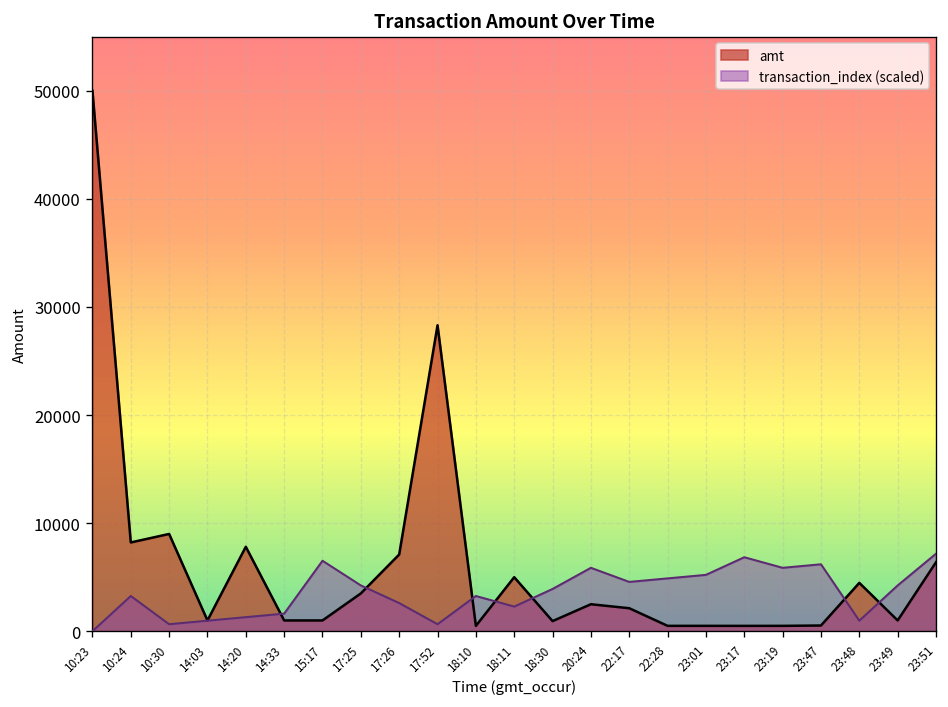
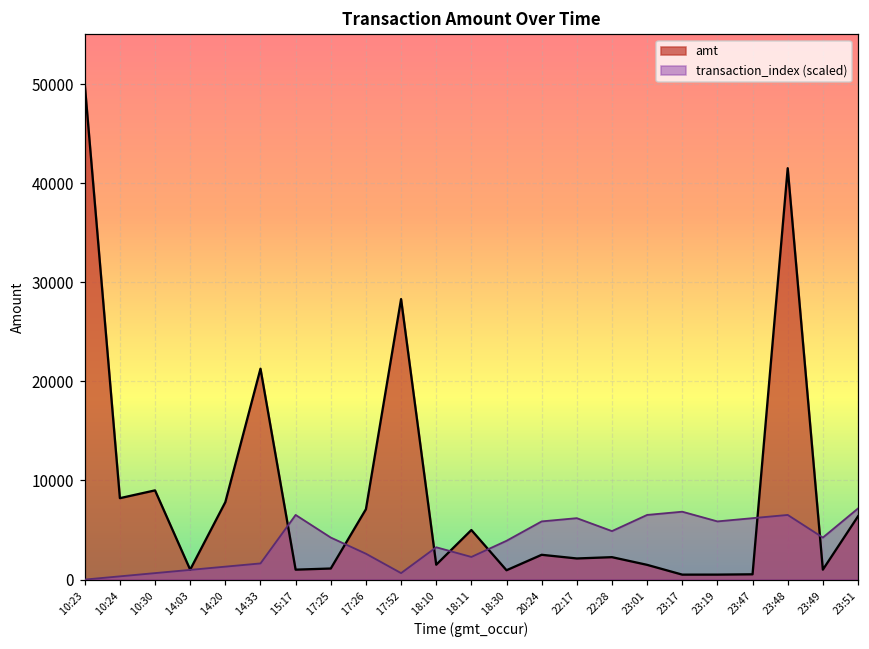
  {
    "amt": {
      "10:23": 50000,
      "10:24": 8000,
      "10:30": 9000,
      "14:20": 8000,
-     "14:33": 1000,
+     "14:33": 21000,
      "15:17": 1000,
-     "17:25": 4000,
+     "17:25": 1000,
      "17:26": 7000,
      "17:52": 28000,
-     "18:10": 0,
+     "18:10": 2000,
      "18:11": 5000,
      "18:30": 1000,
      "20:24": 3000,
      "22:17": 2000,
-     "22:28": 1000,
-     "23:01": 500,
+     "22:28": 2000,
+     "23:01": 1500,
      "23:17": 0,
      "23:19": 1000,
      "23:47": 1000,
-     "23:48": 4000,
+     "23:48": 42000,
      "23:49": 1000,
      "23:51": 6000
    },
    "transaction_index (scaled)": {
      "10:23": 0,
-     "10:24": 3000,
+     "10:24": 0,
      "10:30": 1000,
      "14:20": 1000,
      "14:33": 2000,
      "15:17": 7000,
      "17:25": 4000,
      "17:26": 3000,
      "17:52": 1000,
      "18:10": 3000,
      "18:11": 2000,
      "18:30": 4000,
      "20:24": 6000,
-     "22:17": 5000,
+     "22:17": 6000,
      "22:28": 5000,
-     "23:01": 5000,
+     "23:01": 7000,
      "23:17": 7000,
      "23:19": 6000,
      "23:47": 6000,
-     "23:48": 1000,
+     "23:48": 7000,
      "23:49": 4000,
      "23:51": 7000
    }
  }
